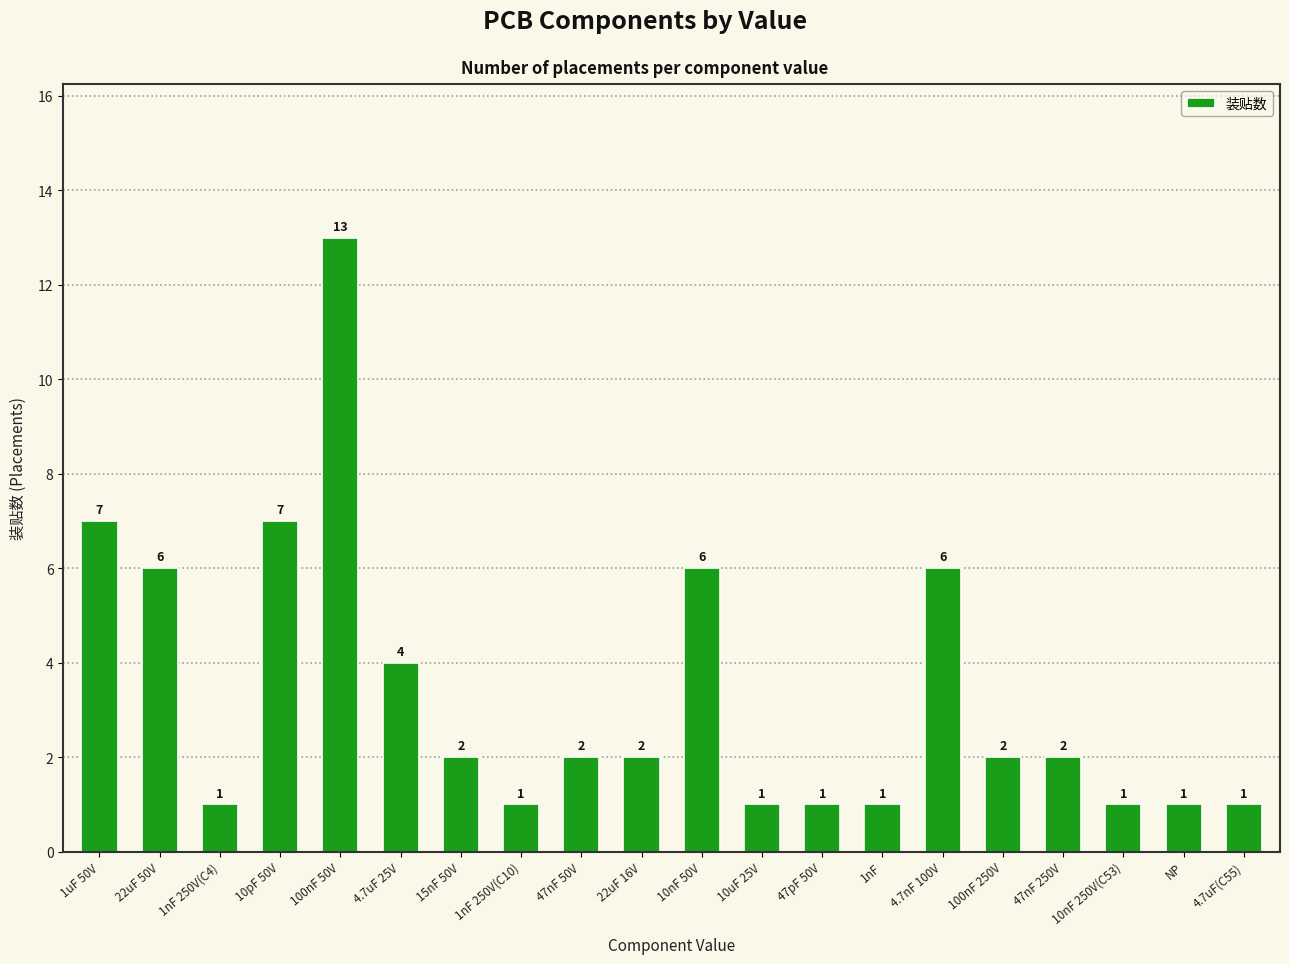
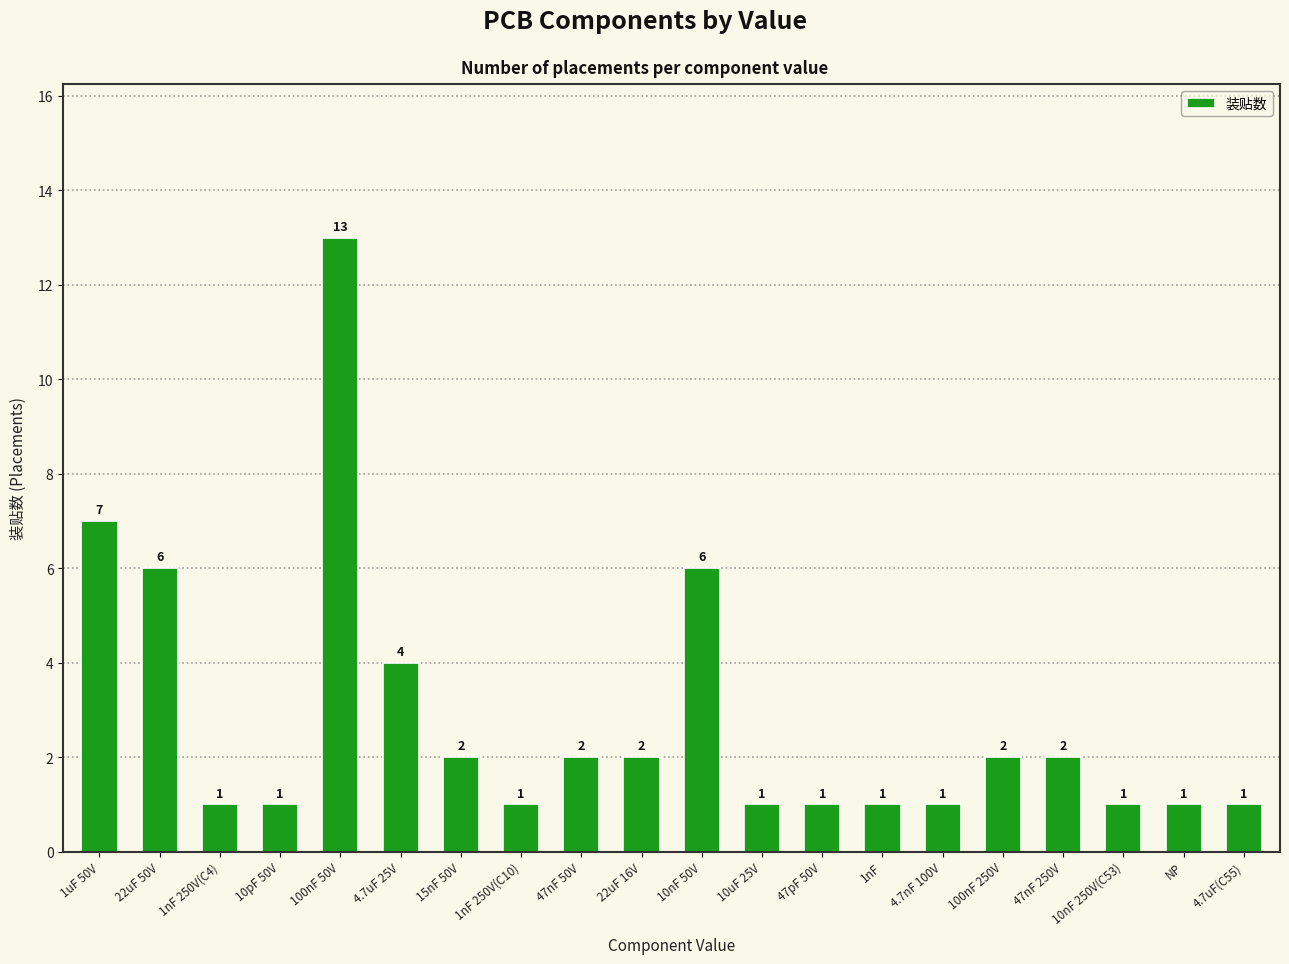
  {
    "1uF 50V": 7,
    "22uF 50V": 6,
    "1nF 250V(C4)": 1,
-   "10pF 50V": 7,
+   "10pF 50V": 1,
    "100nF 50V": 13,
    "4.7uF 25V": 4,
    "15nF 50V": 2,
    "1nF 250V(C10)": 1,
    "47nF 50V": 2,
    "22uF 16V": 2,
    "10nF 50V": 6,
    "10uF 25V": 1,
    "47pF 50V": 1,
    "1nF": 1,
-   "4.7nF 100V": 6,
+   "4.7nF 100V": 1,
    "100nF 250V": 2,
    "47nF 250V": 2,
    "10nF 250V(C53)": 1,
    "NP": 1,
    "4.7uF(C55)": 1
  }
